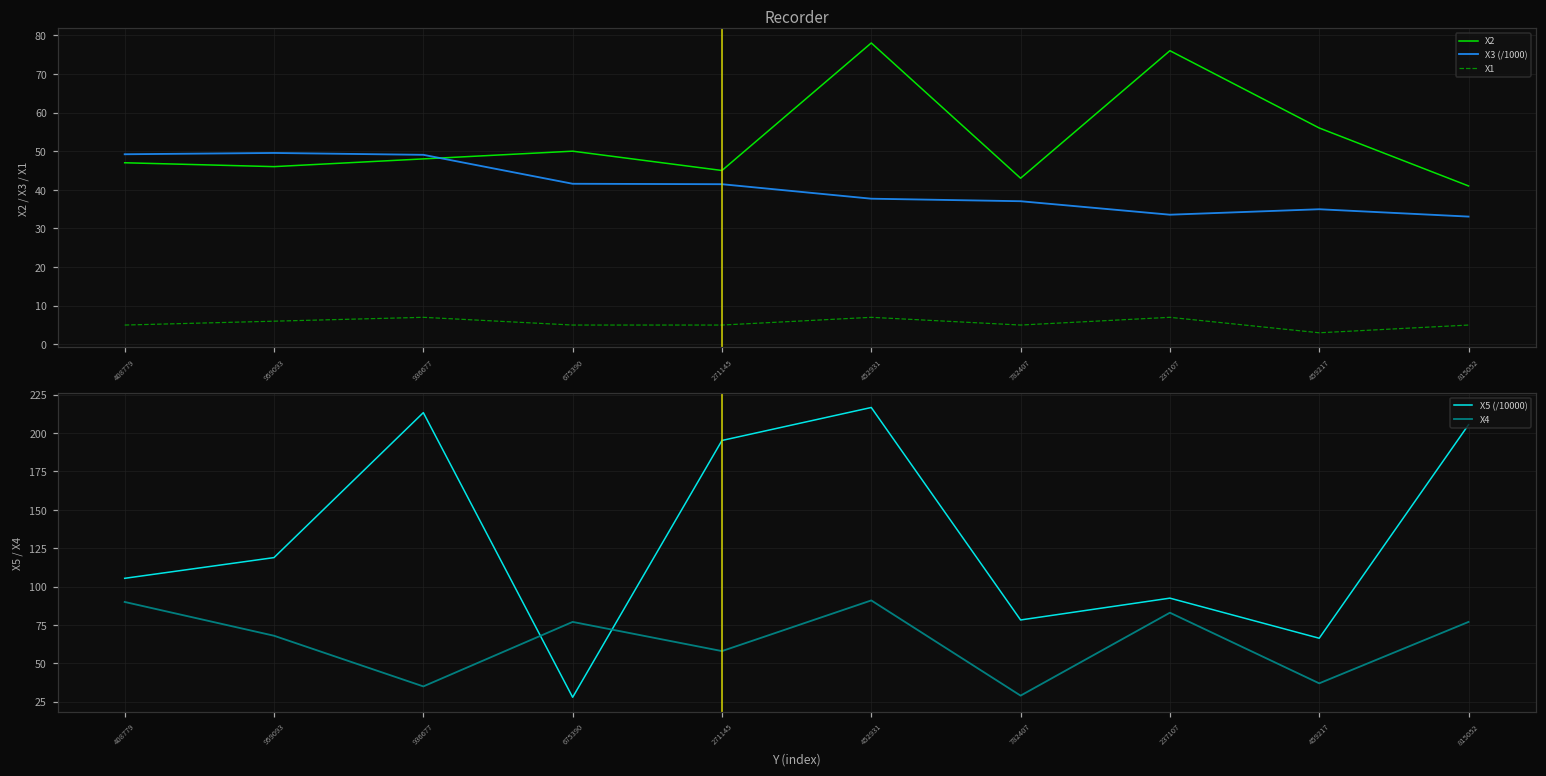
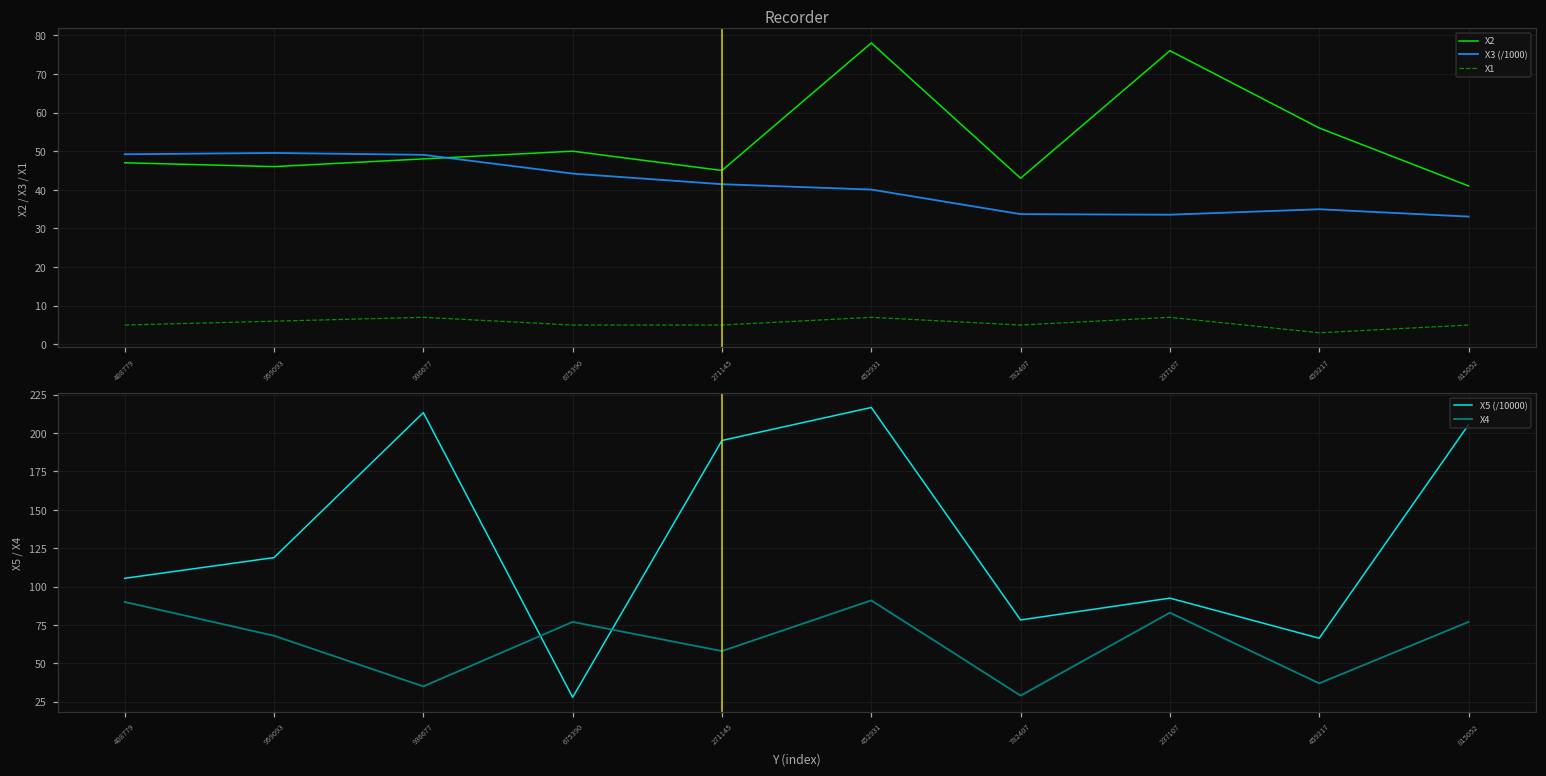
  {
    "Recorder": {
      "X3 (/1000)": {
        "408779": 49,
        "959093": 50,
        "936677": 49,
-       "675390": 42,
+       "675390": 44,
        "271145": 41,
-       "452931": 38,
-       "782407": 37,
+       "452931": 40,
+       "782407": 34,
        "237107": 34,
        "459217": 35,
        "815052": 33
      }
    }
  }
